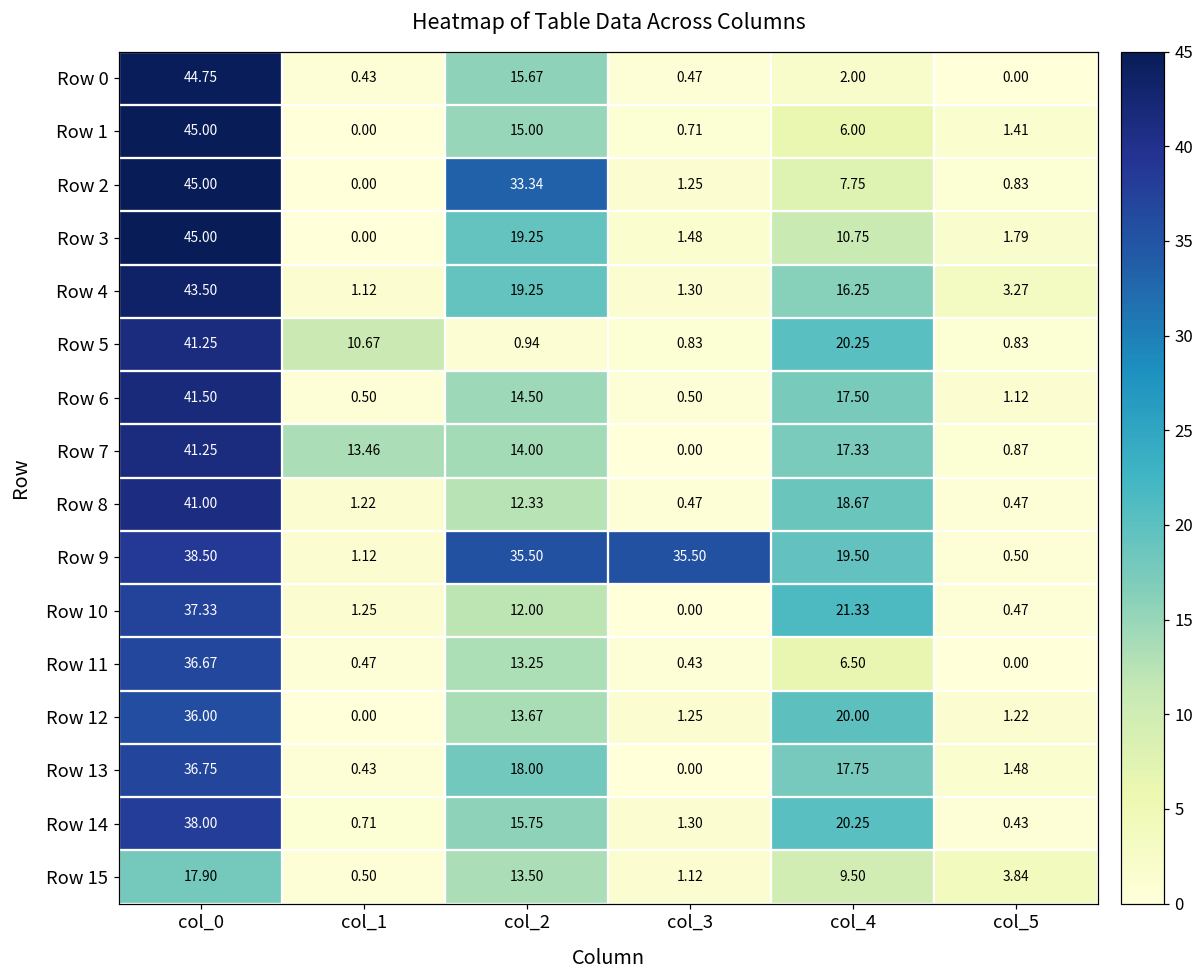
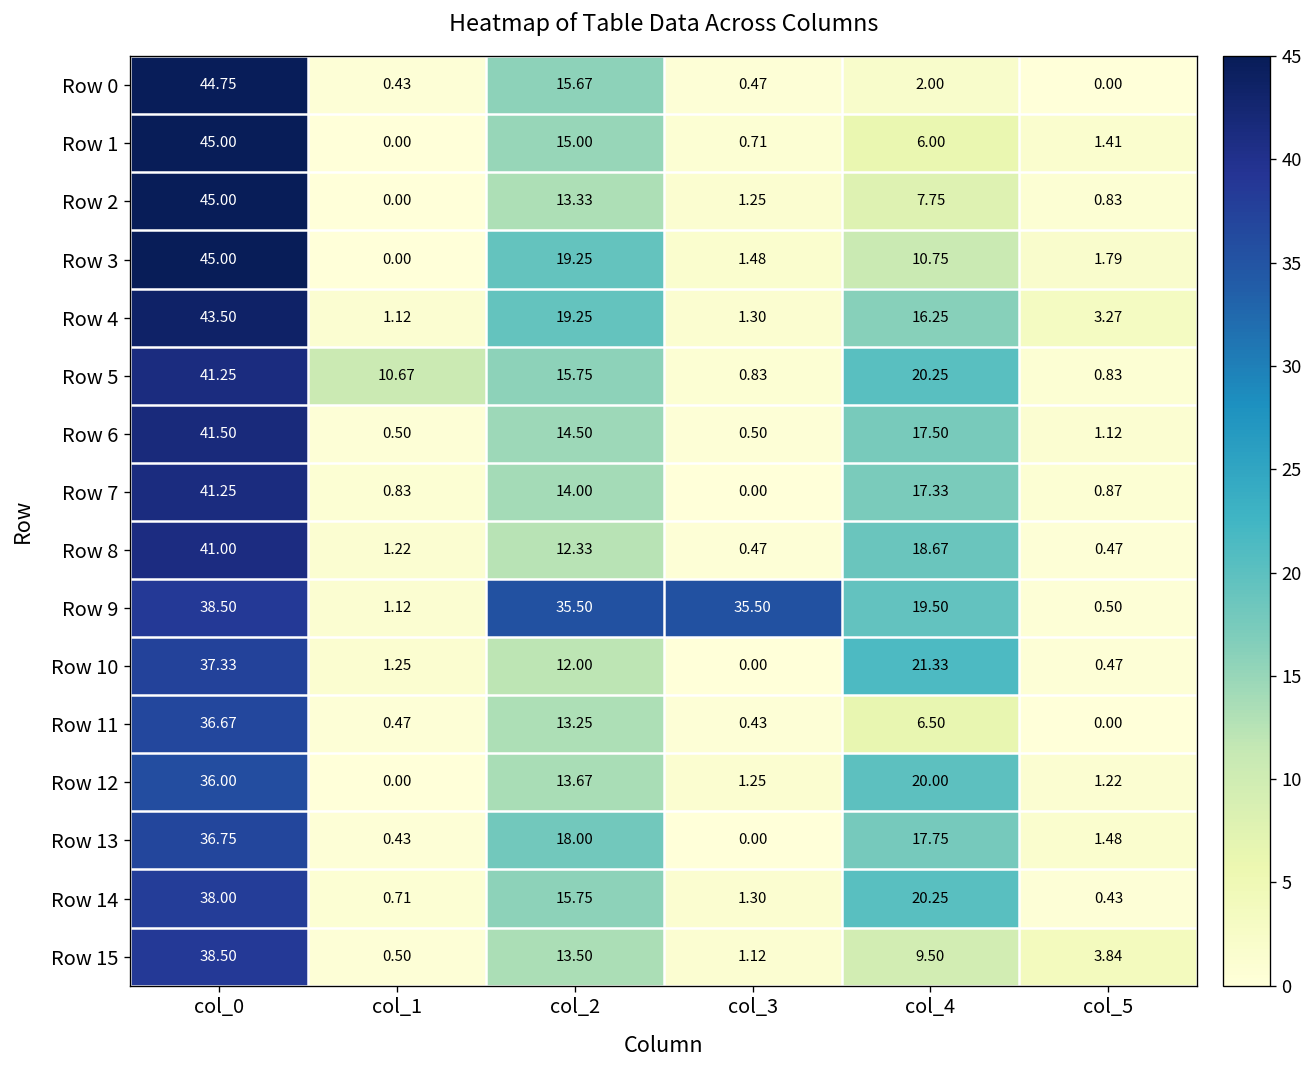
  {
    "Row 0": {
      "col_0": 44.75,
      "col_1": 0.43,
      "col_2": 15.67,
      "col_3": 0.47,
      "col_4": 2.00,
      "col_5": 0.00
    },
    "Row 1": {
      "col_0": 45.00,
      "col_1": 0.00,
      "col_2": 15.00,
      "col_3": 0.71,
      "col_4": 6.00,
      "col_5": 1.41
    },
    "Row 2": {
      "col_0": 45.00,
      "col_1": 0.00,
-     "col_2": 33.34,
+     "col_2": 13.33,
      "col_3": 1.25,
      "col_4": 7.75,
      "col_5": 0.83
    },
    "Row 3": {
      "col_0": 45.00,
      "col_1": 0.00,
      "col_2": 19.25,
      "col_3": 1.48,
      "col_4": 10.75,
      "col_5": 1.79
    },
    "Row 4": {
      "col_0": 43.50,
      "col_1": 1.12,
      "col_2": 19.25,
      "col_3": 1.30,
      "col_4": 16.25,
      "col_5": 3.27
    },
    "Row 5": {
      "col_0": 41.25,
      "col_1": 10.67,
-     "col_2": 0.94,
+     "col_2": 15.75,
      "col_3": 0.83,
      "col_4": 20.25,
      "col_5": 0.83
    },
    "Row 6": {
      "col_0": 41.50,
      "col_1": 0.50,
      "col_2": 14.50,
      "col_3": 0.50,
      "col_4": 17.50,
      "col_5": 1.12
    },
    "Row 7": {
      "col_0": 41.25,
-     "col_1": 13.46,
+     "col_1": 0.83,
      "col_2": 14.00,
      "col_3": 0.00,
      "col_4": 17.33,
      "col_5": 0.87
    },
    "Row 8": {
      "col_0": 41.00,
      "col_1": 1.22,
      "col_2": 12.33,
      "col_3": 0.47,
      "col_4": 18.67,
      "col_5": 0.47
    },
    "Row 9": {
      "col_0": 38.50,
      "col_1": 1.12,
      "col_2": 35.50,
      "col_3": 35.50,
      "col_4": 19.50,
      "col_5": 0.50
    },
    "Row 10": {
      "col_0": 37.33,
      "col_1": 1.25,
      "col_2": 12.00,
      "col_3": 0.00,
      "col_4": 21.33,
      "col_5": 0.47
    },
    "Row 11": {
      "col_0": 36.67,
      "col_1": 0.47,
      "col_2": 13.25,
      "col_3": 0.43,
      "col_4": 6.50,
      "col_5": 0.00
    },
    "Row 12": {
      "col_0": 36.00,
      "col_1": 0.00,
      "col_2": 13.67,
      "col_3": 1.25,
      "col_4": 20.00,
      "col_5": 1.22
    },
    "Row 13": {
      "col_0": 36.75,
      "col_1": 0.43,
      "col_2": 18.00,
      "col_3": 0.00,
      "col_4": 17.75,
      "col_5": 1.48
    },
    "Row 14": {
      "col_0": 38.00,
      "col_1": 0.71,
      "col_2": 15.75,
      "col_3": 1.30,
      "col_4": 20.25,
      "col_5": 0.43
    },
    "Row 15": {
-     "col_0": 17.90,
+     "col_0": 38.50,
      "col_1": 0.50,
      "col_2": 13.50,
      "col_3": 1.12,
      "col_4": 9.50,
      "col_5": 3.84
    }
  }
